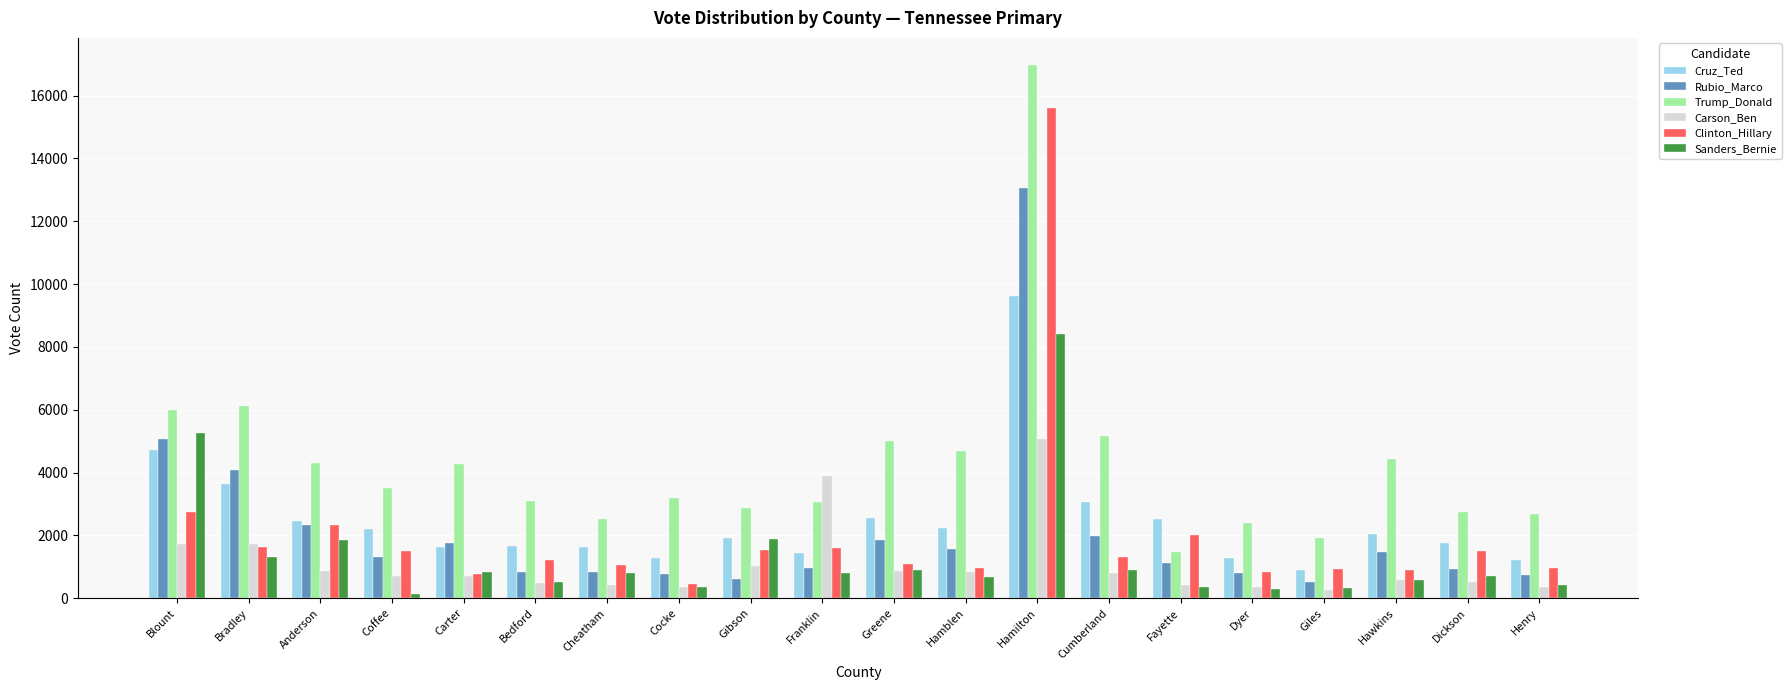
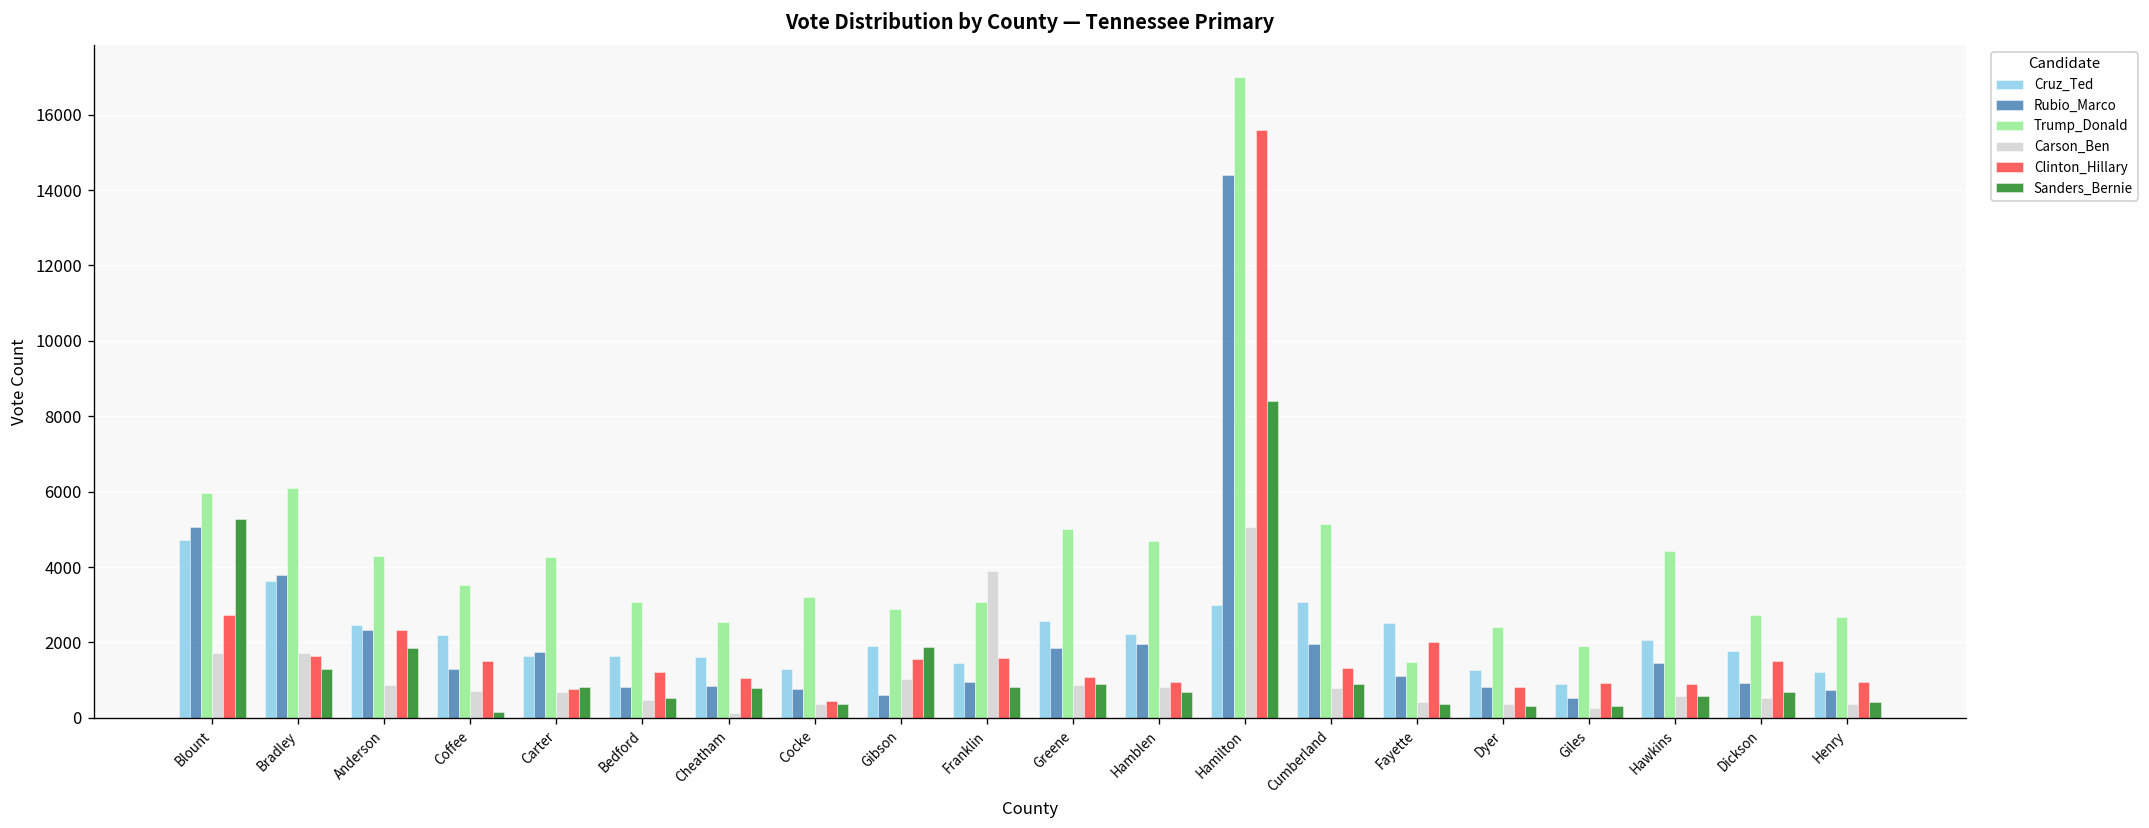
  {
    "Cruz_Ted": {
      "Blount": 4700,
      "Bradley": 3600,
      "Anderson": 2500,
      "Coffee": 2200,
      "Carter": 1600,
      "Bedford": 1700,
      "Cheatham": 1600,
      "Cocke": 1300,
      "Gibson": 1900,
      "Franklin": 1400,
      "Greene": 2600,
      "Hamblen": 2200,
-     "Hamilton": 9600,
+     "Hamilton": 3000,
      "Cumberland": 3100,
      "Fayette": 2500,
      "Dyer": 1300,
      "Giles": 900,
      "Hawkins": 2100,
      "Dickson": 1800,
      "Henry": 1200
    },
    "Rubio_Marco": {
      "Blount": 5100,
-     "Bradley": 4100,
+     "Bradley": 3800,
      "Anderson": 2300,
      "Coffee": 1300,
      "Carter": 1800,
      "Bedford": 800,
      "Cheatham": 800,
      "Cocke": 800,
      "Gibson": 600,
      "Franklin": 900,
      "Greene": 1800,
-     "Hamblen": 1600,
-     "Hamilton": 13100,
+     "Hamblen": 2000,
+     "Hamilton": 14400,
      "Cumberland": 2000,
      "Fayette": 1100,
      "Dyer": 800,
      "Giles": 500,
      "Hawkins": 1500,
      "Dickson": 900,
      "Henry": 800
    },
    "Trump_Donald": {
      "Blount": 6000,
      "Bradley": 6100,
      "Anderson": 4300,
      "Coffee": 3500,
      "Carter": 4300,
      "Bedford": 3100,
      "Cheatham": 2500,
      "Cocke": 3200,
      "Gibson": 2900,
      "Franklin": 3100,
      "Greene": 5000,
      "Hamblen": 4700,
      "Hamilton": 17000,
      "Cumberland": 5200,
      "Fayette": 1500,
      "Dyer": 2400,
      "Giles": 1900,
      "Hawkins": 4400,
      "Dickson": 2700,
      "Henry": 2700
    },
    "Carson_Ben": {
      "Blount": 1700,
      "Bradley": 1700,
      "Anderson": 900,
      "Coffee": 700,
      "Carter": 700,
      "Bedford": 500,
-     "Cheatham": 400,
+     "Cheatham": 100,
      "Cocke": 400,
      "Gibson": 1000,
      "Franklin": 3900,
      "Greene": 900,
      "Hamblen": 800,
      "Hamilton": 5100,
      "Cumberland": 800,
      "Fayette": 400,
      "Dyer": 400,
      "Giles": 300,
      "Hawkins": 600,
      "Dickson": 500,
      "Henry": 400
    },
    "Clinton_Hillary": {
      "Blount": 2700,
      "Bradley": 1600,
      "Anderson": 2300,
      "Coffee": 1500,
      "Carter": 800,
      "Bedford": 1200,
      "Cheatham": 1100,
      "Cocke": 500,
      "Gibson": 1500,
      "Franklin": 1600,
      "Greene": 1100,
      "Hamblen": 1000,
      "Hamilton": 15600,
      "Cumberland": 1300,
      "Fayette": 2000,
      "Dyer": 800,
      "Giles": 900,
      "Hawkins": 900,
      "Dickson": 1500,
      "Henry": 1000
    },
    "Sanders_Bernie": {
      "Blount": 5300,
      "Bradley": 1300,
      "Anderson": 1800,
      "Coffee": 100,
      "Carter": 800,
      "Bedford": 500,
      "Cheatham": 800,
      "Cocke": 400,
      "Gibson": 1900,
      "Franklin": 800,
      "Greene": 900,
      "Hamblen": 700,
      "Hamilton": 8400,
      "Cumberland": 900,
      "Fayette": 400,
      "Dyer": 300,
      "Giles": 300,
      "Hawkins": 600,
      "Dickson": 700,
      "Henry": 400
    }
  }
